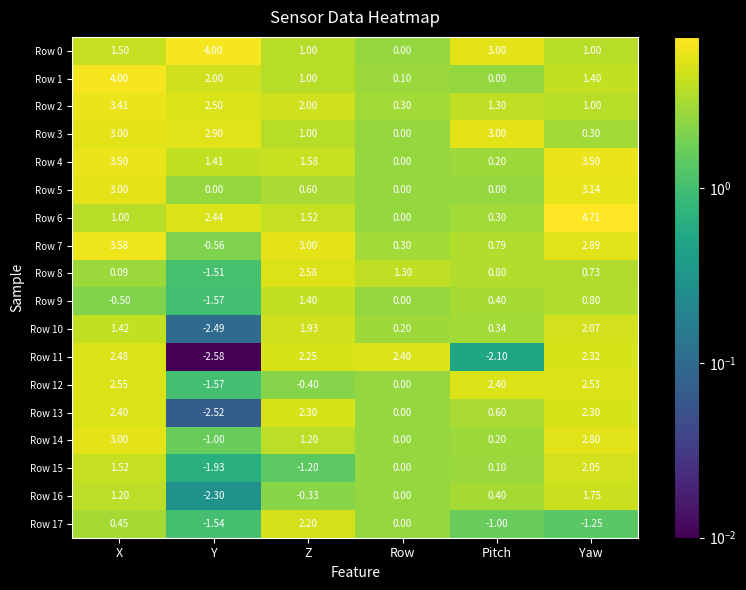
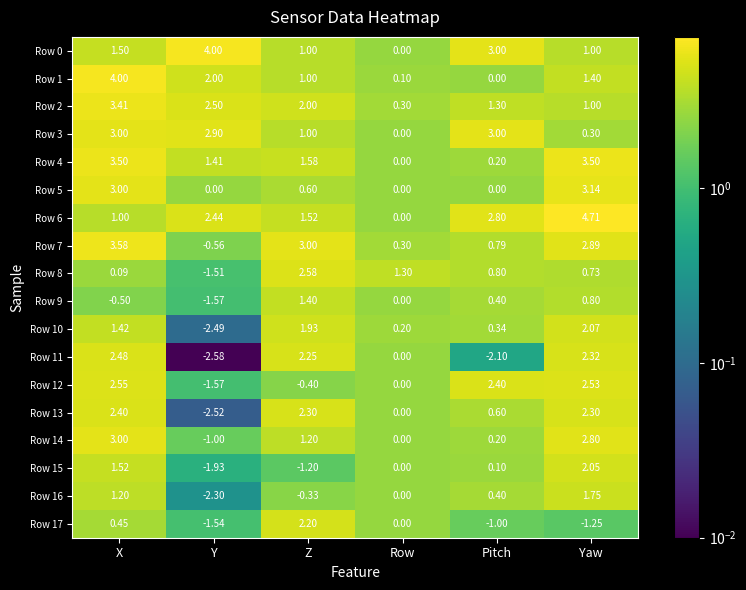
  {
    "Row 0": {
      "X": 1.50,
      "Y": 4.00,
      "Z": 1.00,
      "Row": 0.00,
      "Pitch": 3.00,
      "Yaw": 1.00
    },
    "Row 1": {
      "X": 4.00,
      "Y": 2.00,
      "Z": 1.00,
      "Row": 0.10,
      "Pitch": 0.00,
      "Yaw": 1.40
    },
    "Row 2": {
      "X": 3.41,
      "Y": 2.50,
      "Z": 2.00,
      "Row": 0.30,
      "Pitch": 1.30,
      "Yaw": 1.00
    },
    "Row 3": {
      "X": 3.00,
      "Y": 2.90,
      "Z": 1.00,
      "Row": 0.00,
      "Pitch": 3.00,
      "Yaw": 0.30
    },
    "Row 4": {
      "X": 3.50,
      "Y": 1.41,
      "Z": 1.58,
      "Row": 0.00,
      "Pitch": 0.20,
      "Yaw": 3.50
    },
    "Row 5": {
      "X": 3.00,
      "Y": 0.00,
      "Z": 0.60,
      "Row": 0.00,
      "Pitch": 0.00,
      "Yaw": 3.14
    },
    "Row 6": {
      "X": 1.00,
      "Y": 2.44,
      "Z": 1.52,
      "Row": 0.00,
-     "Pitch": 0.30,
+     "Pitch": 2.80,
      "Yaw": 4.71
    },
    "Row 7": {
      "X": 3.58,
      "Y": -0.56,
      "Z": 3.00,
      "Row": 0.30,
      "Pitch": 0.79,
      "Yaw": 2.89
    },
    "Row 8": {
      "X": 0.09,
      "Y": -1.51,
      "Z": 2.58,
      "Row": 1.30,
      "Pitch": 0.80,
      "Yaw": 0.73
    },
    "Row 9": {
      "X": -0.50,
      "Y": -1.57,
      "Z": 1.40,
      "Row": 0.00,
      "Pitch": 0.40,
      "Yaw": 0.80
    },
    "Row 10": {
      "X": 1.42,
      "Y": -2.49,
      "Z": 1.93,
      "Row": 0.20,
      "Pitch": 0.34,
      "Yaw": 2.07
    },
    "Row 11": {
      "X": 2.48,
      "Y": -2.58,
      "Z": 2.25,
-     "Row": 2.40,
+     "Row": 0.00,
      "Pitch": -2.10,
      "Yaw": 2.32
    },
    "Row 12": {
      "X": 2.55,
      "Y": -1.57,
      "Z": -0.40,
      "Row": 0.00,
      "Pitch": 2.40,
      "Yaw": 2.53
    },
    "Row 13": {
      "X": 2.40,
      "Y": -2.52,
      "Z": 2.30,
      "Row": 0.00,
      "Pitch": 0.60,
      "Yaw": 2.30
    },
    "Row 14": {
      "X": 3.00,
      "Y": -1.00,
      "Z": 1.20,
      "Row": 0.00,
      "Pitch": 0.20,
      "Yaw": 2.80
    },
    "Row 15": {
      "X": 1.52,
      "Y": -1.93,
      "Z": -1.20,
      "Row": 0.00,
      "Pitch": 0.10,
      "Yaw": 2.05
    },
    "Row 16": {
      "X": 1.20,
      "Y": -2.30,
      "Z": -0.33,
      "Row": 0.00,
      "Pitch": 0.40,
      "Yaw": 1.75
    },
    "Row 17": {
      "X": 0.45,
      "Y": -1.54,
      "Z": 2.20,
      "Row": 0.00,
      "Pitch": -1.00,
      "Yaw": -1.25
    }
  }
